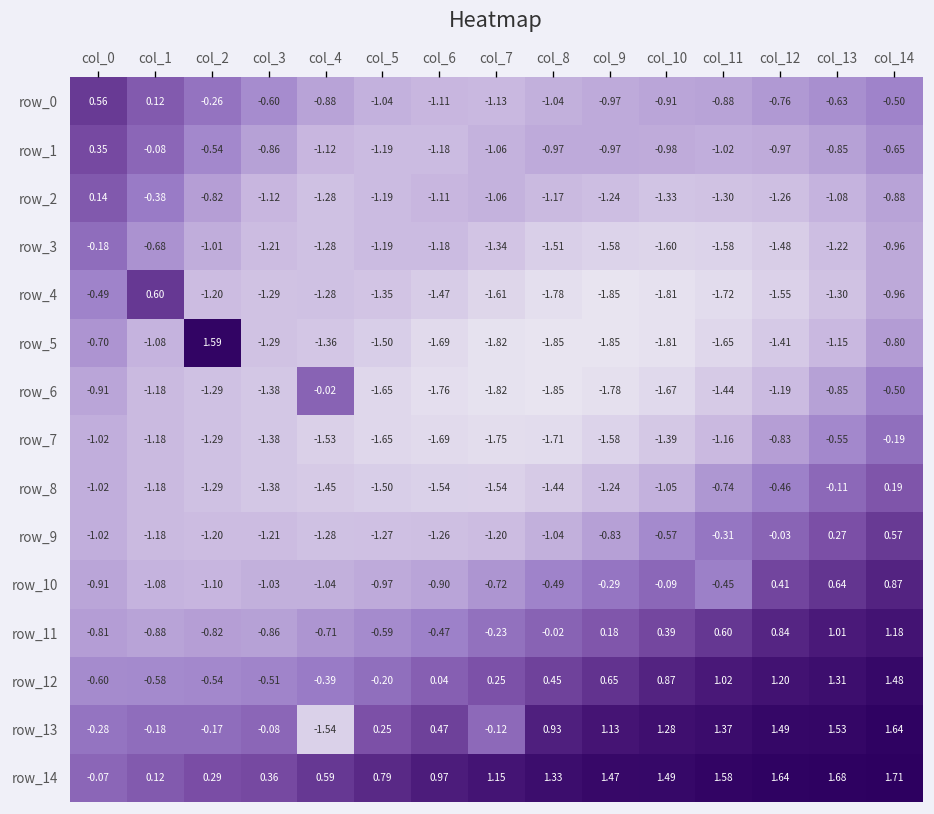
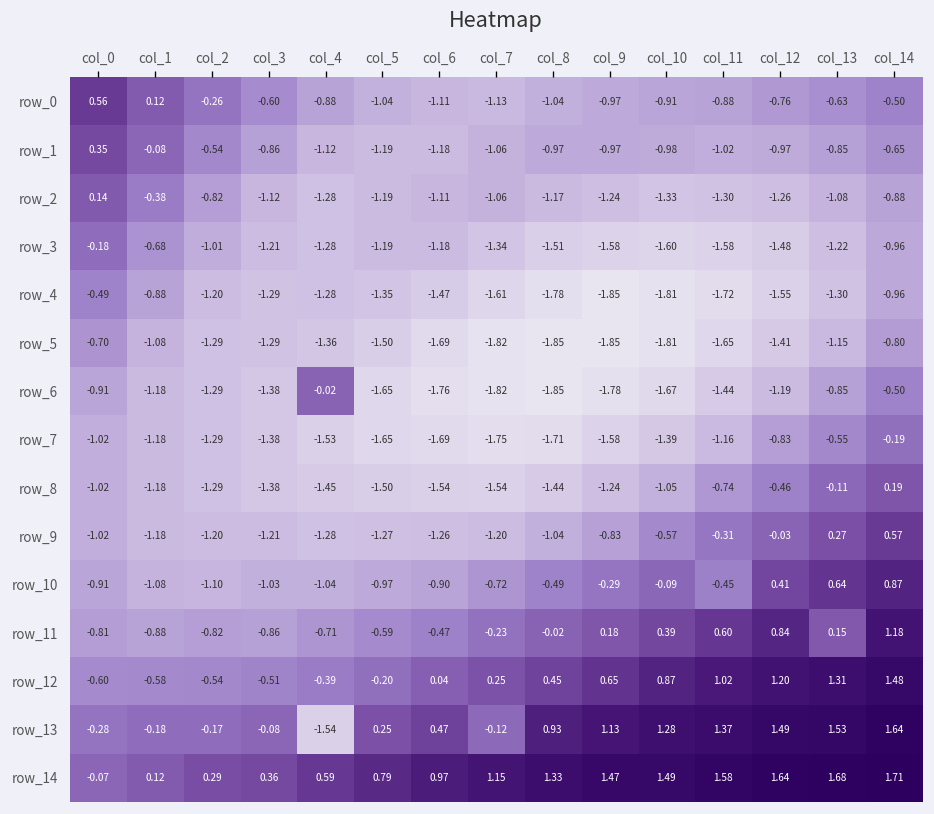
  {
    "row_4": {
      "col_0": -0.49,
-     "col_1": 0.60,
+     "col_1": -0.88,
      "col_2": -1.20,
      "col_3": -1.29,
      "col_4": -1.28,
      "col_5": -1.35,
      "col_6": -1.47,
      "col_7": -1.61,
      "col_8": -1.78,
      "col_9": -1.85,
      "col_10": -1.81,
      "col_11": -1.72,
      "col_12": -1.55,
      "col_13": -1.30,
      "col_14": -0.96
    },
    "row_5": {
      "col_0": -0.70,
      "col_1": -1.08,
-     "col_2": 1.59,
+     "col_2": -1.29,
      "col_3": -1.29,
      "col_4": -1.36,
      "col_5": -1.50,
      "col_6": -1.69,
      "col_7": -1.82,
      "col_8": -1.85,
      "col_9": -1.85,
      "col_10": -1.81,
      "col_11": -1.65,
      "col_12": -1.41,
      "col_13": -1.15,
      "col_14": -0.80
    },
    "row_11": {
      "col_0": -0.81,
      "col_1": -0.88,
      "col_2": -0.82,
      "col_3": -0.86,
      "col_4": -0.71,
      "col_5": -0.59,
      "col_6": -0.47,
      "col_7": -0.23,
      "col_8": -0.02,
      "col_9": 0.18,
      "col_10": 0.39,
      "col_11": 0.60,
      "col_12": 0.84,
-     "col_13": 1.01,
+     "col_13": 0.15,
      "col_14": 1.18
    }
  }
